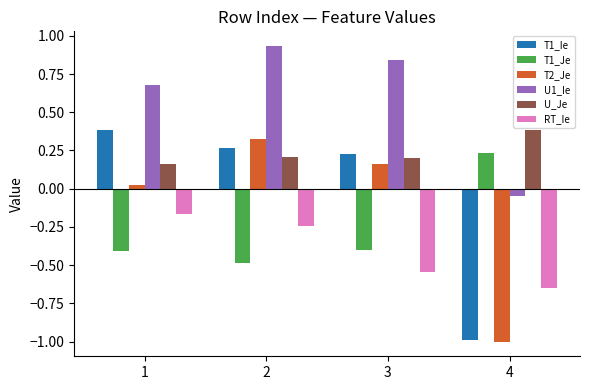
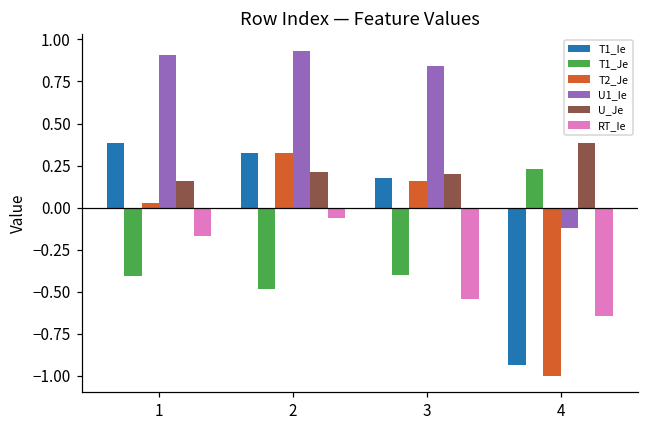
  {
    "T1_Ie": {
      "1": 0.38,
-     "2": 0.26,
-     "3": 0.23,
-     "4": -0.99
+     "2": 0.33,
+     "3": 0.17,
+     "4": -0.94
    },
    "T1_Je": {
      "1": -0.40,
      "2": -0.48,
      "3": -0.40,
      "4": 0.23
    },
    "T2_Je": {
      "1": 0.03,
      "2": 0.32,
      "3": 0.16,
      "4": -1.00
    },
    "U1_Ie": {
-     "1": 0.68,
+     "1": 0.91,
      "2": 0.93,
      "3": 0.84,
-     "4": -0.05
+     "4": -0.12
    },
    "U_Je": {
      "1": 0.16,
      "2": 0.21,
      "3": 0.20,
      "4": 0.39
    },
    "RT_Ie": {
      "1": -0.17,
-     "2": -0.24,
+     "2": -0.06,
      "3": -0.54,
      "4": -0.65
    }
  }
